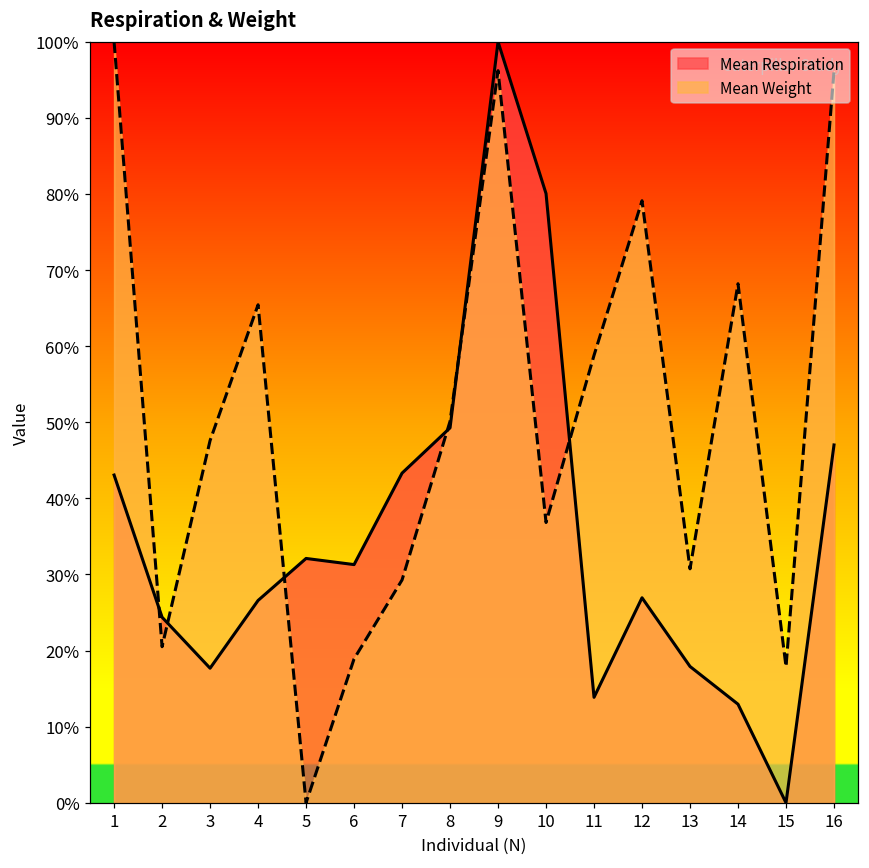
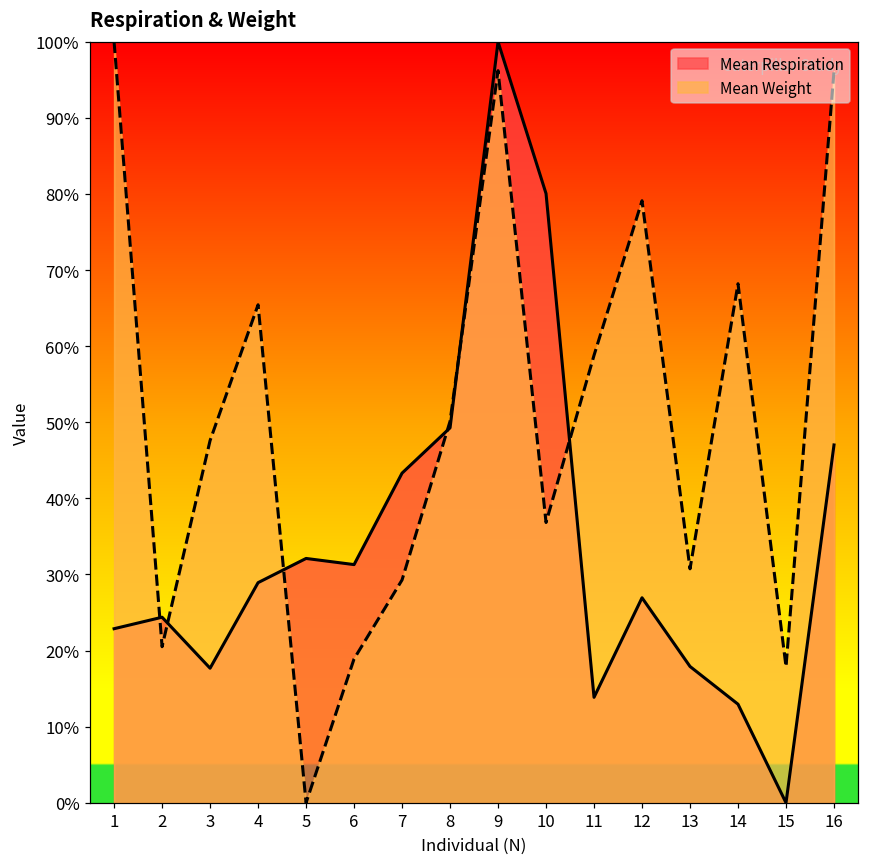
  {
    "Mean Respiration": {
-     "1": "43%",
+     "1": "23%",
      "2": "24%",
      "3": "18%",
-     "4": "27%",
+     "4": "29%",
      "5": "32%",
      "6": "31%",
      "7": "43%",
      "8": "49%",
      "9": "100%",
      "10": "80%",
      "11": "14%",
      "12": "27%",
      "13": "18%",
      "14": "13%",
      "15": "0%",
      "16": "47%"
    },
    "Mean Weight": {
      "1": "100%",
      "2": "21%",
      "3": "48%",
      "4": "65%",
      "5": "0%",
      "6": "19%",
      "7": "29%",
      "8": "50%",
      "9": "96%",
      "10": "37%",
      "11": "59%",
      "12": "79%",
      "13": "31%",
      "14": "68%",
      "15": "18%"
    }
  }
